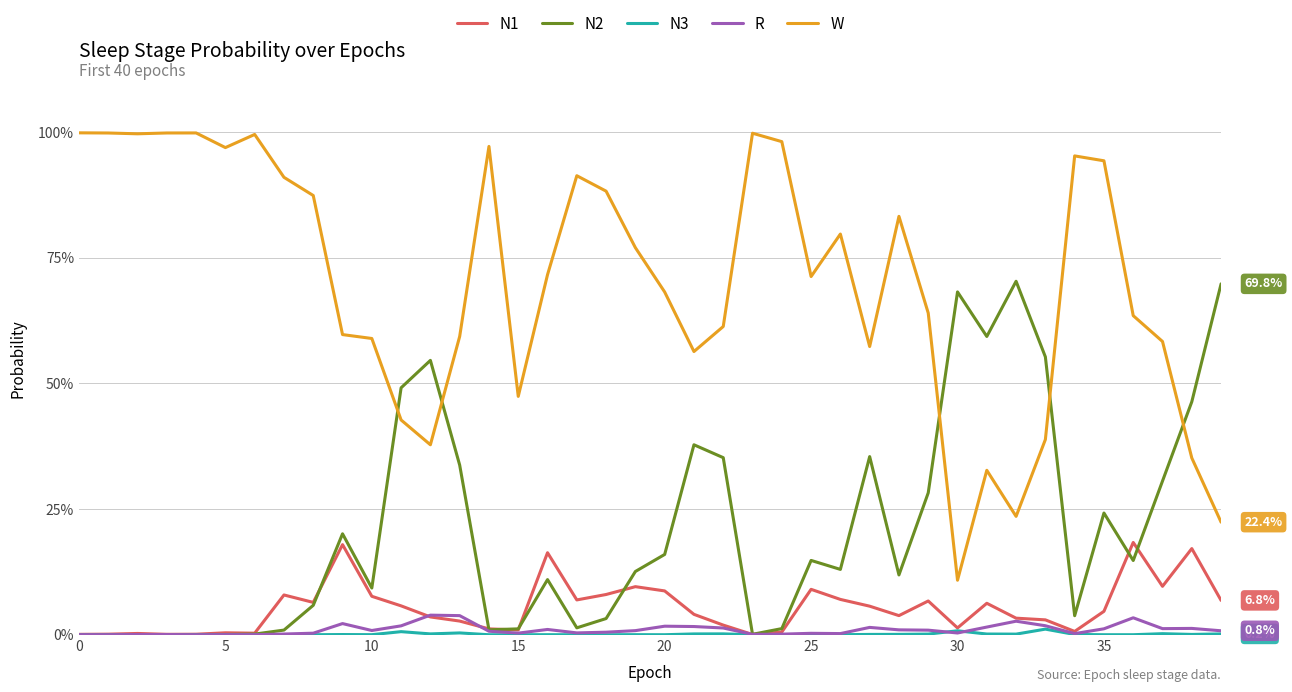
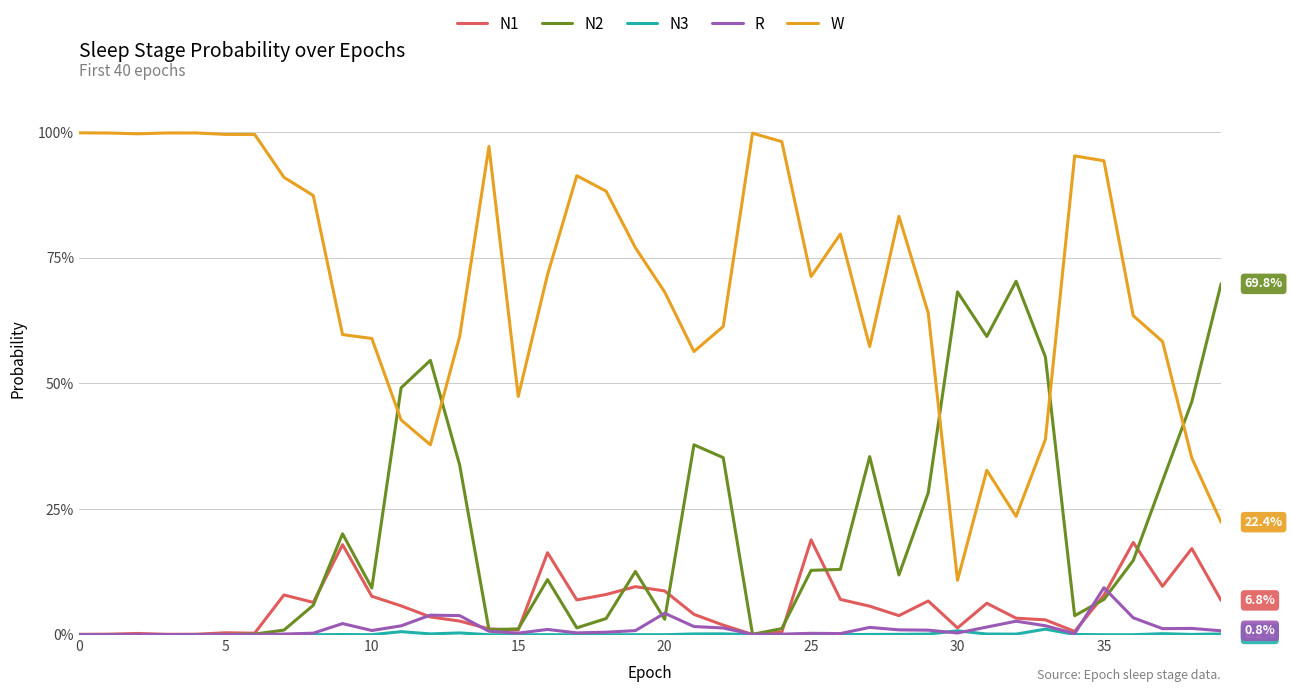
  {
    "N1": {
      "10": "8%",
      "20": "9%",
-     "25": "9%",
+     "25": "19%",
      "30": "1%",
-     "35": "5%"
+     "35": "8%"
    },
    "N2": {
      "10": "9%",
-     "20": "16%",
-     "25": "15%",
+     "20": "3%",
+     "25": "13%",
      "30": "68%",
-     "35": "24%"
+     "35": "7%"
    },
    "N3": {
      "10": "0%",
      "20": "0%",
      "35": "0%"
    },
    "R": {
      "10": "1%",
-     "20": "2%",
-     "35": "1%"
+     "20": "4%",
+     "35": "9%"
    },
    "W": {
      "0": "100%",
-     "5": "97%",
+     "5": "100%",
      "10": "59%",
      "15": "47%",
      "20": "68%",
      "25": "71%",
      "30": "11%",
      "35": "94%"
    }
  }
